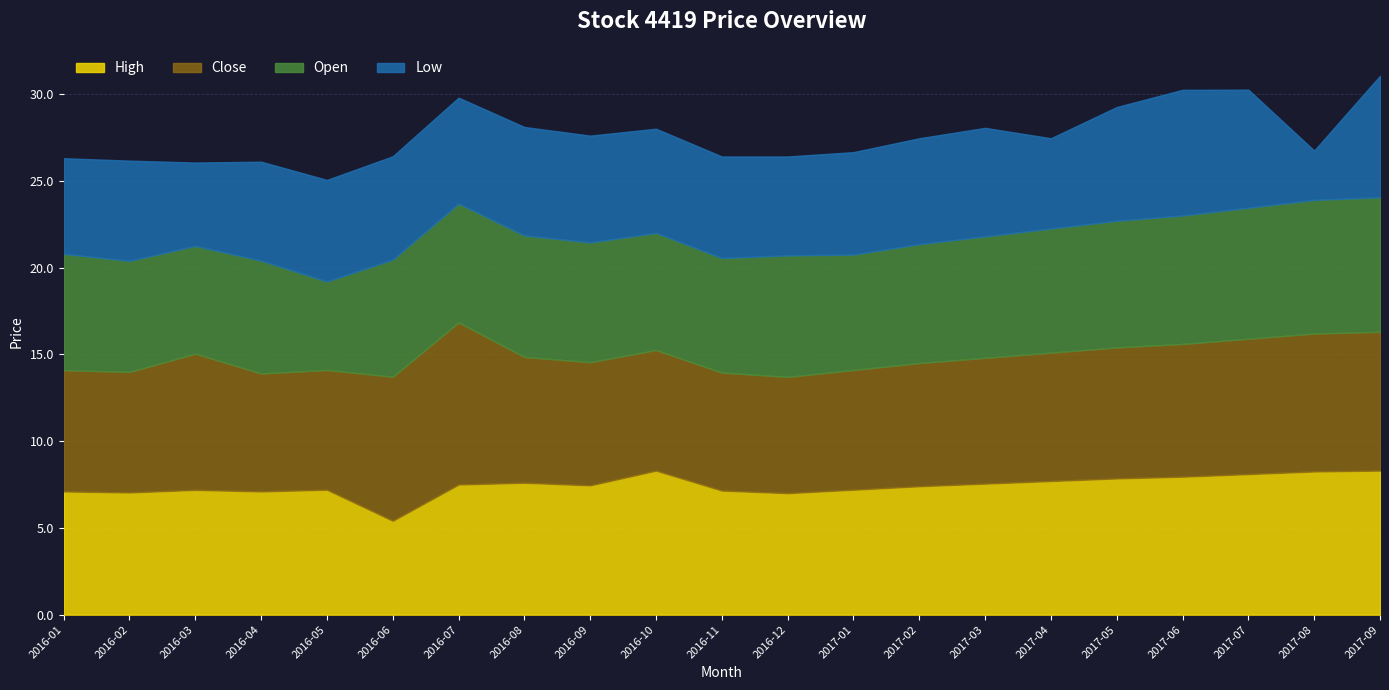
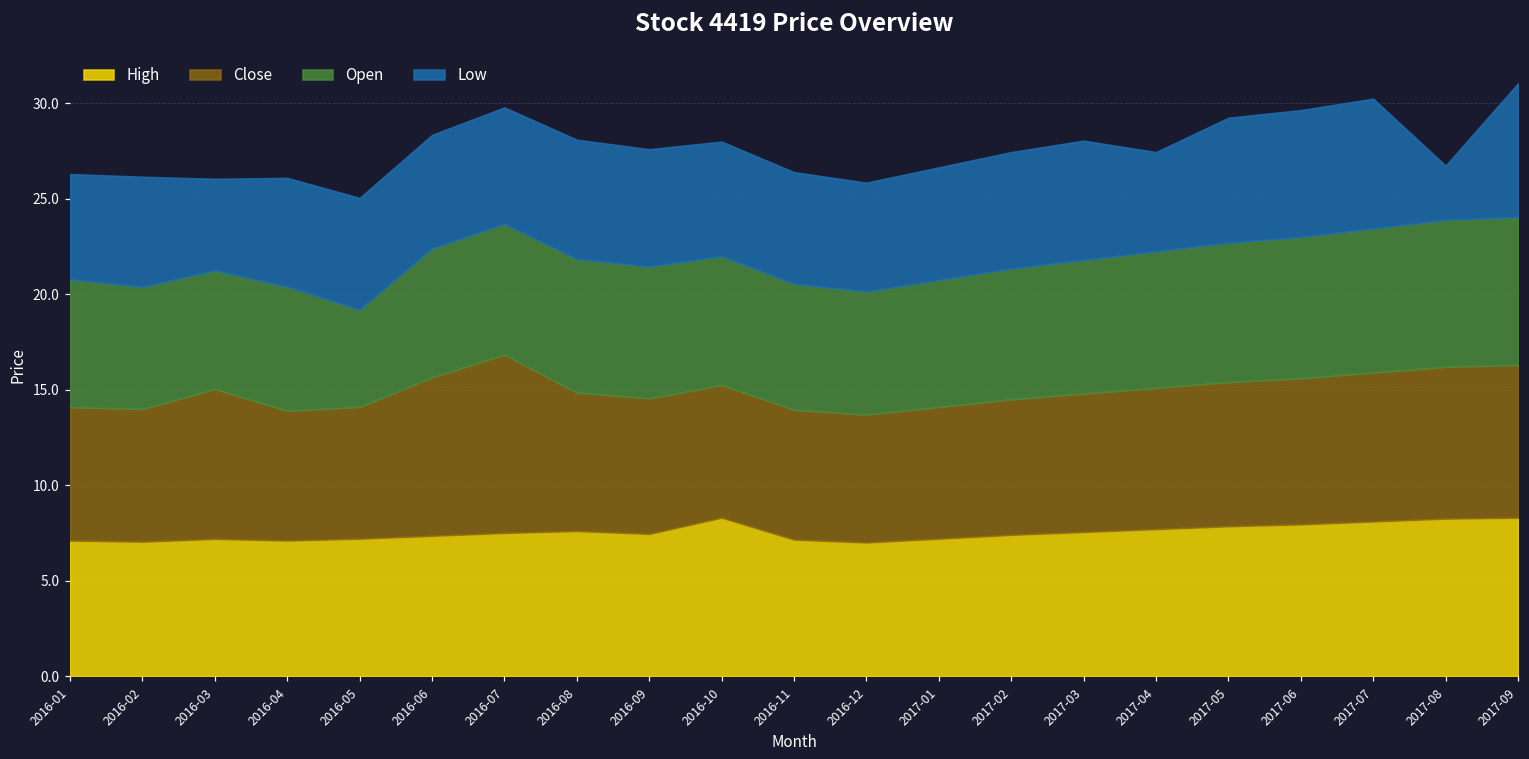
  {
    "High": {
      "2016-01": 7.1,
      "2016-02": 7.0,
      "2016-03": 7.2,
      "2016-04": 7.1,
      "2016-05": 7.2,
-     "2016-06": 5.4,
+     "2016-06": 7.4,
      "2016-07": 7.5,
      "2016-08": 7.6,
      "2016-09": 7.5,
      "2016-10": 8.3,
      "2016-11": 7.2,
      "2016-12": 7.0,
      "2017-01": 7.2,
      "2017-02": 7.4,
      "2017-03": 7.6,
      "2017-04": 7.7,
      "2017-05": 7.9,
      "2017-06": 8.0,
      "2017-07": 8.1,
      "2017-08": 8.3,
      "2017-09": 8.3
    },
    "Close": {
      "2016-01": 7.0,
      "2016-02": 7.0,
      "2016-03": 7.8,
      "2016-04": 6.8,
      "2016-05": 6.9,
      "2016-06": 8.3,
      "2016-07": 9.3,
      "2016-08": 7.3,
      "2016-09": 7.1,
      "2016-10": 6.9,
      "2016-11": 6.8,
      "2016-12": 6.7,
      "2017-01": 6.9,
      "2017-02": 7.1,
      "2017-03": 7.3,
      "2017-04": 7.4,
      "2017-05": 7.5,
      "2017-06": 7.7,
      "2017-07": 7.8,
      "2017-08": 7.9,
      "2017-09": 8.0
    },
    "Open": {
      "2016-01": 6.7,
      "2016-02": 6.4,
      "2016-03": 6.2,
      "2016-04": 6.5,
      "2016-05": 5.1,
      "2016-06": 6.7,
      "2016-07": 6.8,
      "2016-08": 7.0,
      "2016-09": 6.9,
      "2016-10": 6.8,
      "2016-11": 6.6,
-     "2016-12": 7.0,
+     "2016-12": 6.4,
      "2017-01": 6.6,
      "2017-02": 6.9,
      "2017-03": 7.0,
      "2017-04": 7.1,
      "2017-05": 7.3,
      "2017-06": 7.4,
      "2017-07": 7.6,
      "2017-08": 7.7,
      "2017-09": 7.8
    },
    "Low": {
      "2016-01": 5.5,
      "2016-02": 5.8,
      "2016-03": 4.8,
      "2016-04": 5.7,
      "2016-05": 5.9,
      "2016-06": 5.9,
      "2016-07": 6.1,
      "2016-08": 6.3,
      "2016-09": 6.1,
      "2016-10": 6.0,
      "2016-11": 5.9,
      "2016-12": 5.7,
      "2017-01": 5.9,
      "2017-02": 6.1,
      "2017-03": 6.3,
      "2017-04": 5.2,
      "2017-05": 6.6,
-     "2017-06": 7.2,
+     "2017-06": 6.6,
      "2017-07": 6.8,
      "2017-08": 2.8,
      "2017-09": 7.0
    }
  }
